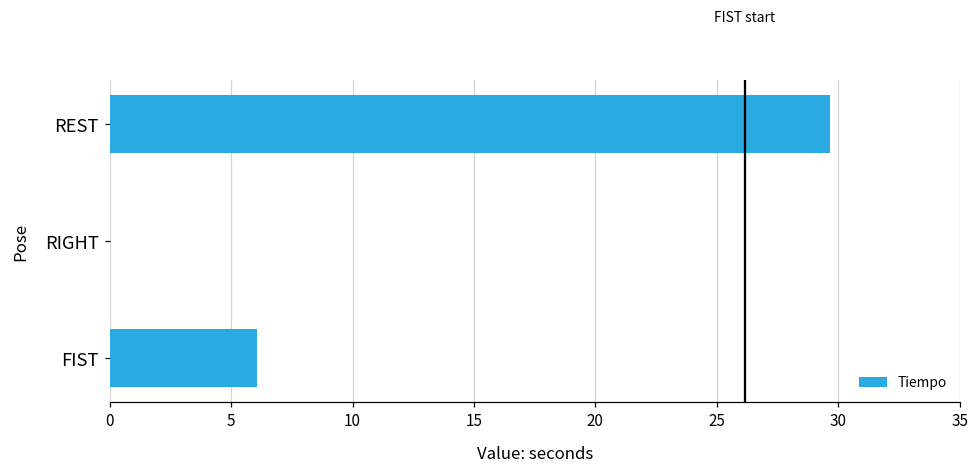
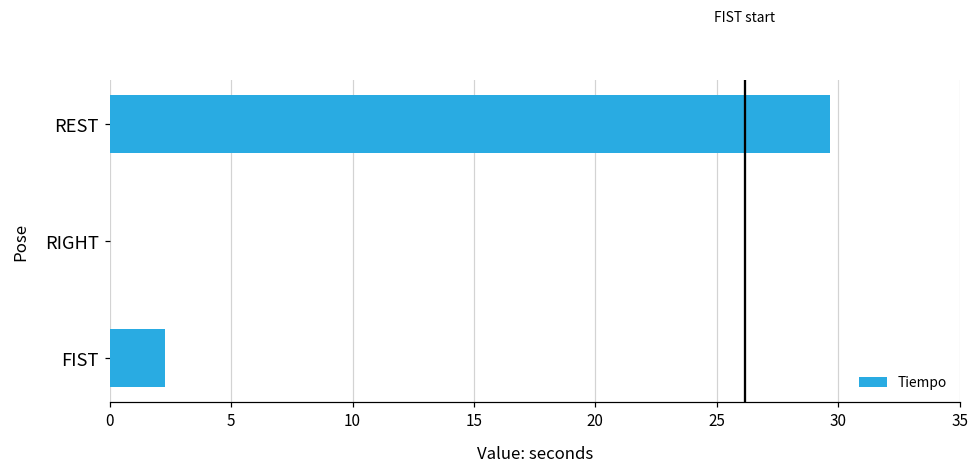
  {
    "REST": 29.7,
    "RIGHT": 0.0,
-   "FIST": 6.1
+   "FIST": 2.3
  }
